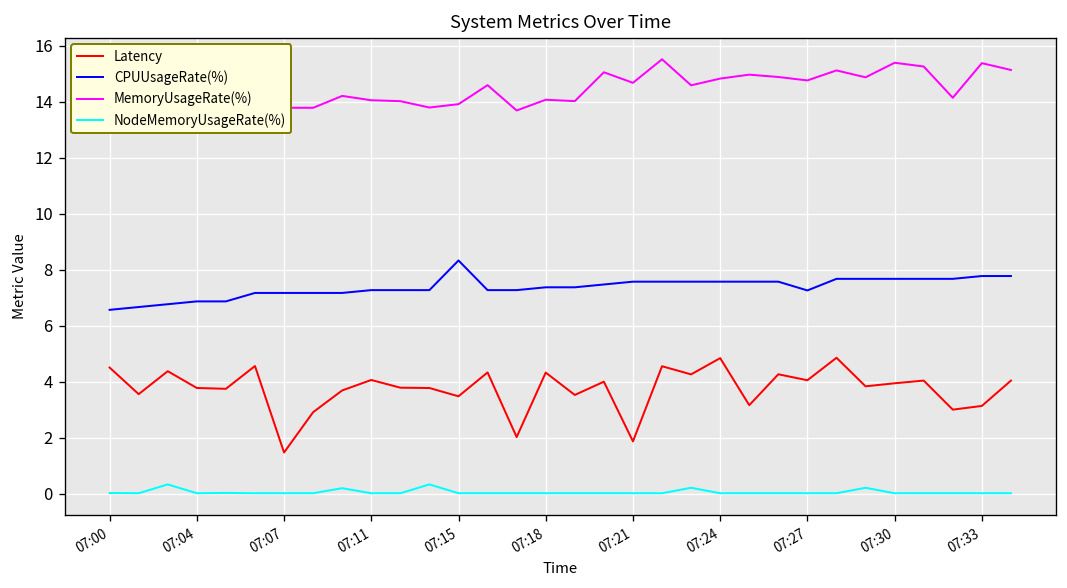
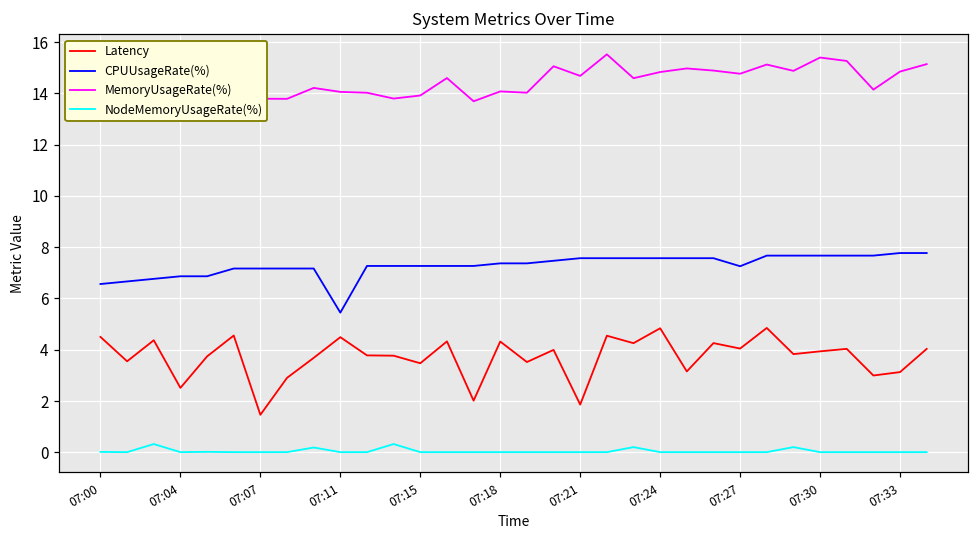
  {
    "Latency": {
      "07:00": 4.5,
-     "07:04": 3.8,
+     "07:04": 2.5,
      "07:07": 1.5,
-     "07:11": 4.1,
+     "07:11": 4.5,
      "07:15": 3.5,
      "07:18": 4.3,
      "07:21": 1.9,
      "07:24": 4.8,
      "07:27": 4.0,
      "07:30": 3.9,
      "07:33": 3.1
    },
    "CPUUsageRate(%)": {
      "07:00": 6.6,
      "07:04": 6.9,
      "07:07": 7.2,
-     "07:11": 7.3,
-     "07:15": 8.3,
+     "07:11": 5.4,
+     "07:15": 7.3,
      "07:18": 7.4,
      "07:21": 7.6,
      "07:24": 7.6,
      "07:27": 7.3,
      "07:30": 7.7,
      "07:33": 7.8
    },
    "MemoryUsageRate(%)": {
      "07:11": 14.1,
      "07:15": 13.9,
      "07:18": 14.1,
      "07:21": 14.7,
      "07:24": 14.8,
      "07:27": 14.8,
      "07:30": 15.4,
-     "07:33": 15.4
+     "07:33": 14.8
    },
    "NodeMemoryUsageRate(%)": {
      "07:00": 0.0,
      "07:04": 0.0,
      "07:07": 0.0,
      "07:11": 0.0,
      "07:15": 0.0,
      "07:18": 0.0,
      "07:21": 0.0,
      "07:24": 0.0,
      "07:27": 0.0,
      "07:30": 0.0,
      "07:33": 0.0
    }
  }
